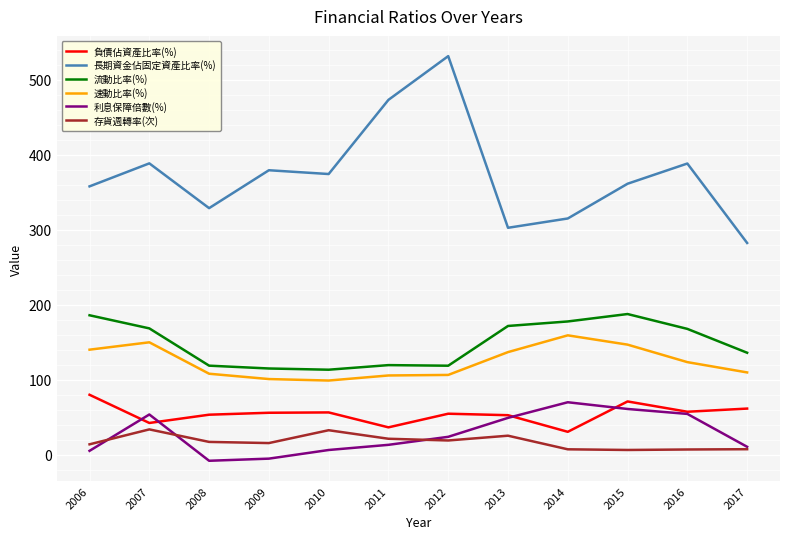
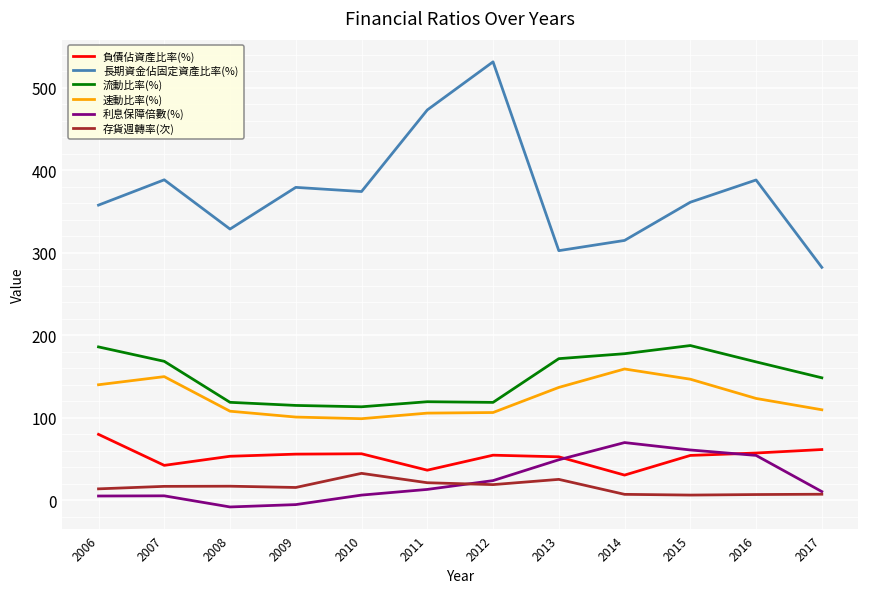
  {
    "負債佔資產比率(%)": {
      "2006": 80,
      "2007": 40,
      "2008": 50,
      "2009": 60,
      "2010": 60,
      "2011": 40,
      "2012": 50,
      "2013": 50,
      "2014": 30,
-     "2015": 70,
+     "2015": 50,
      "2017": 60
    },
    "長期資金佔固定資產比率(%)": {
      "2006": 360,
      "2007": 390,
      "2008": 330,
      "2009": 380,
      "2010": 370,
      "2011": 470,
      "2012": 530,
      "2013": 300,
      "2014": 310,
      "2015": 360,
      "2016": 390,
      "2017": 280
    },
    "流動比率(%)": {
      "2006": 190,
      "2007": 170,
      "2008": 120,
      "2009": 110,
      "2010": 110,
      "2011": 120,
      "2012": 120,
      "2013": 170,
      "2014": 180,
      "2015": 190,
      "2016": 170,
-     "2017": 140
+     "2017": 150
    },
    "速動比率(%)": {
      "2006": 140,
      "2007": 150,
      "2008": 110,
      "2009": 100,
      "2010": 100,
      "2011": 110,
      "2012": 110,
      "2013": 140,
      "2014": 160,
      "2015": 150,
      "2016": 120,
      "2017": 110
    },
    "利息保障倍數(%)": {
      "2006": 10,
-     "2007": 50,
+     "2007": 10,
      "2008": -10,
      "2009": -10,
      "2010": 10,
      "2011": 10,
      "2012": 20,
      "2013": 50,
      "2014": 70,
      "2015": 60
    },
    "存貨週轉率(次)": {
      "2006": 10,
-     "2007": 30,
+     "2007": 20,
      "2008": 20,
      "2009": 20,
      "2010": 30,
      "2011": 20,
      "2012": 20,
      "2013": 30,
      "2014": 10,
      "2015": 10,
      "2016": 10
    }
  }
